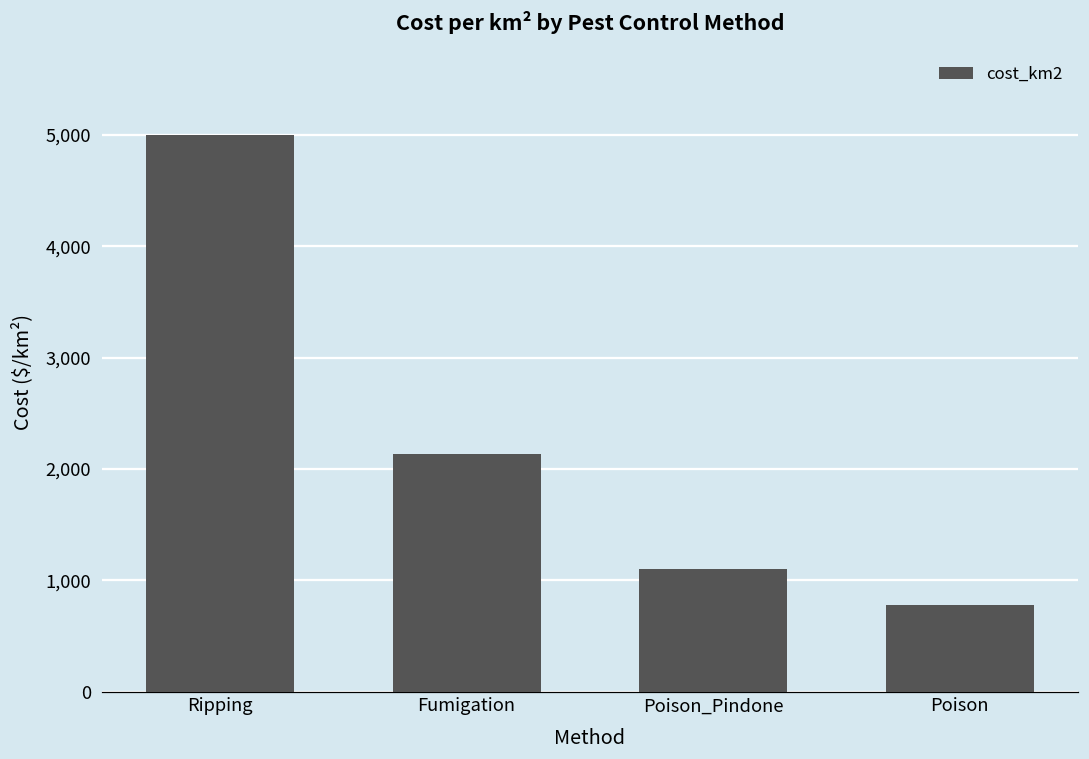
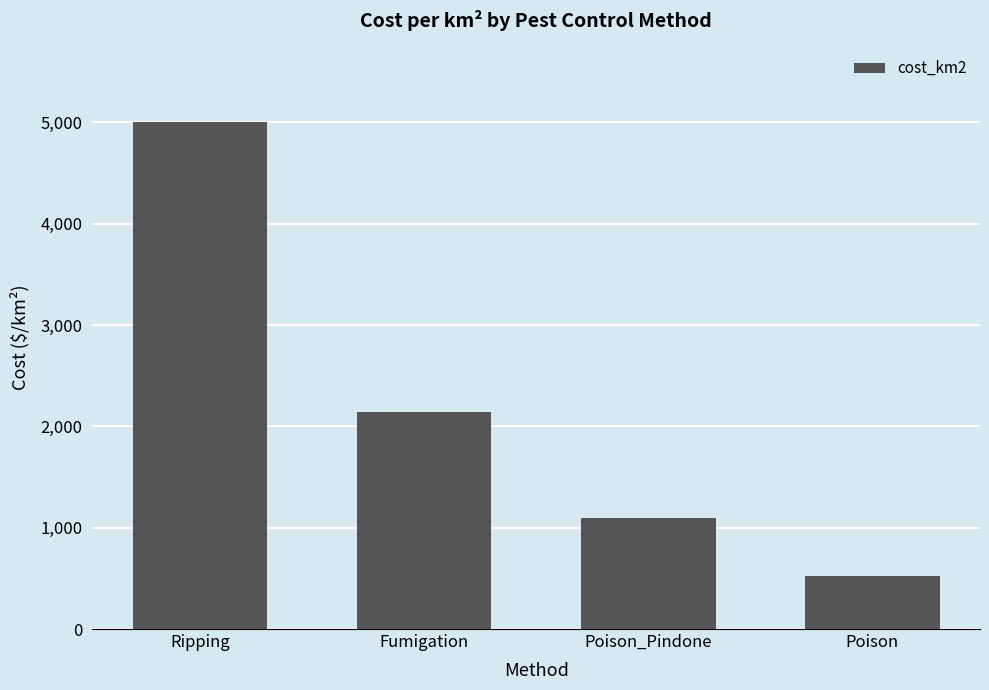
  {
    "Ripping": "5,000",
    "Fumigation": "2,140",
    "Poison_Pindone": "1,100",
-   "Poison": "780"
+   "Poison": "520"
  }
